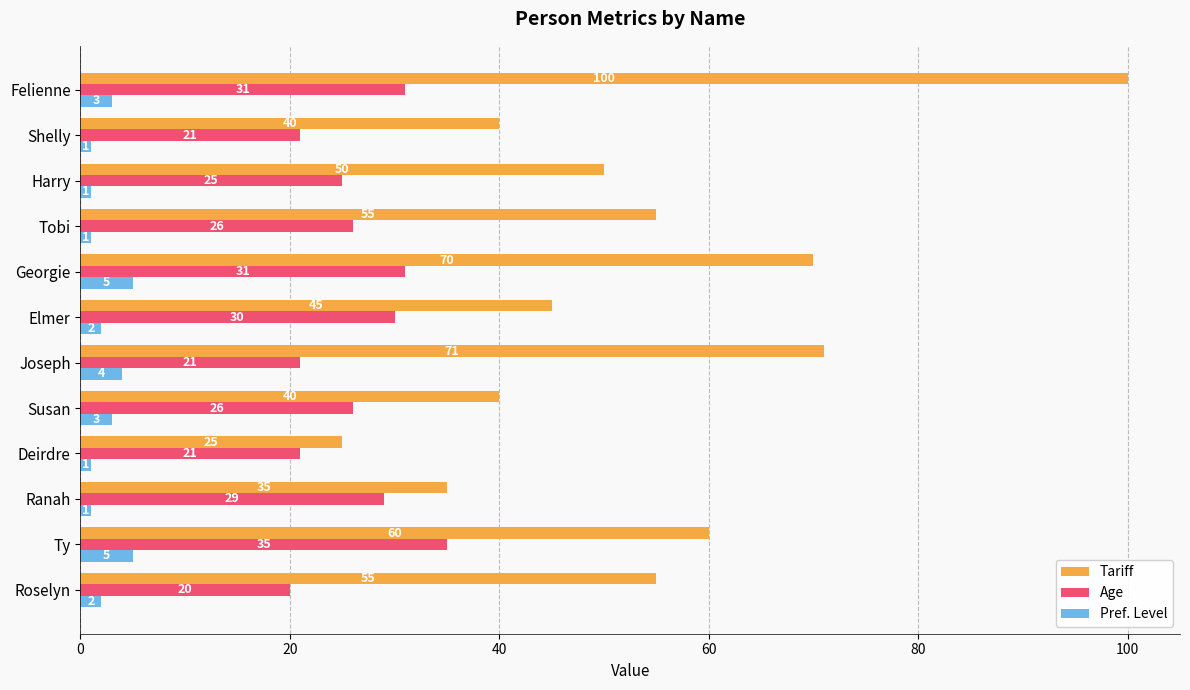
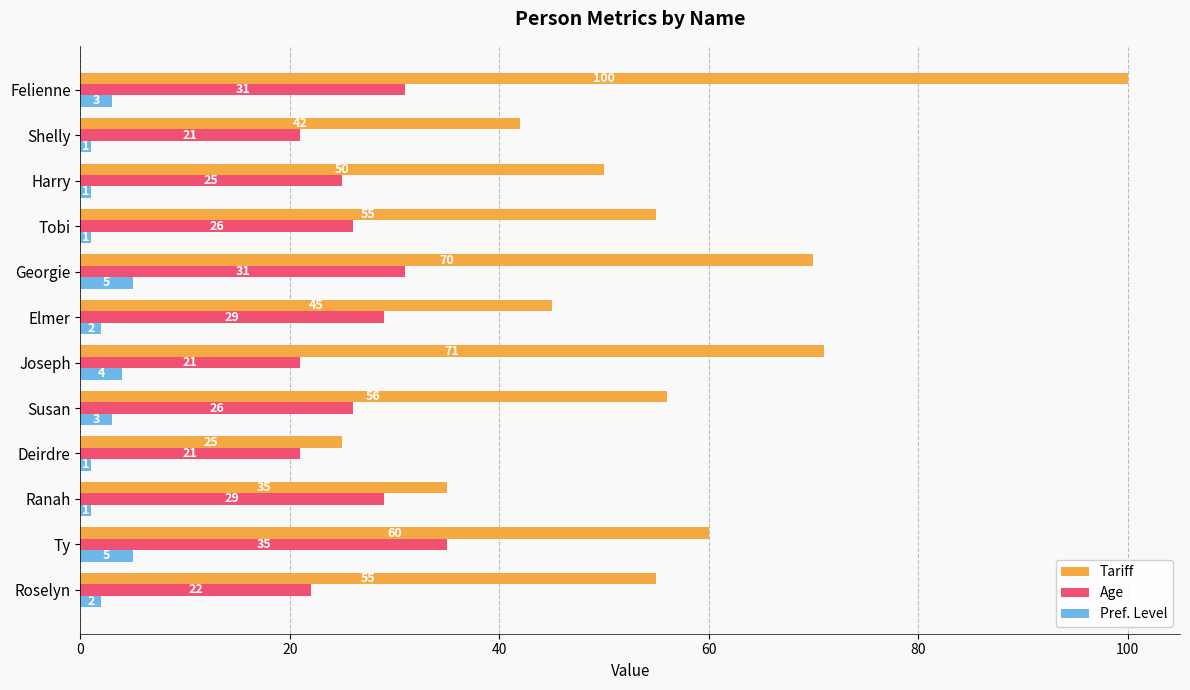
  {
    "Tariff": {
      "Felienne": 100,
-     "Shelly": 40,
+     "Shelly": 42,
      "Harry": 50,
      "Tobi": 55,
      "Georgie": 70,
      "Elmer": 45,
      "Joseph": 71,
-     "Susan": 40,
+     "Susan": 56,
      "Deirdre": 25,
      "Ranah": 35,
      "Ty": 60,
      "Roselyn": 55
    },
    "Age": {
      "Felienne": 31,
      "Shelly": 21,
      "Harry": 25,
      "Tobi": 26,
      "Georgie": 31,
-     "Elmer": 30,
+     "Elmer": 29,
      "Joseph": 21,
      "Susan": 26,
      "Deirdre": 21,
      "Ranah": 29,
      "Ty": 35,
-     "Roselyn": 20
+     "Roselyn": 22
    },
    "Pref. Level": {
      "Felienne": 3,
      "Shelly": 1,
      "Harry": 1,
      "Tobi": 1,
      "Georgie": 5,
      "Elmer": 2,
      "Joseph": 4,
      "Susan": 3,
      "Deirdre": 1,
      "Ranah": 1,
      "Ty": 5,
      "Roselyn": 2
    }
  }
